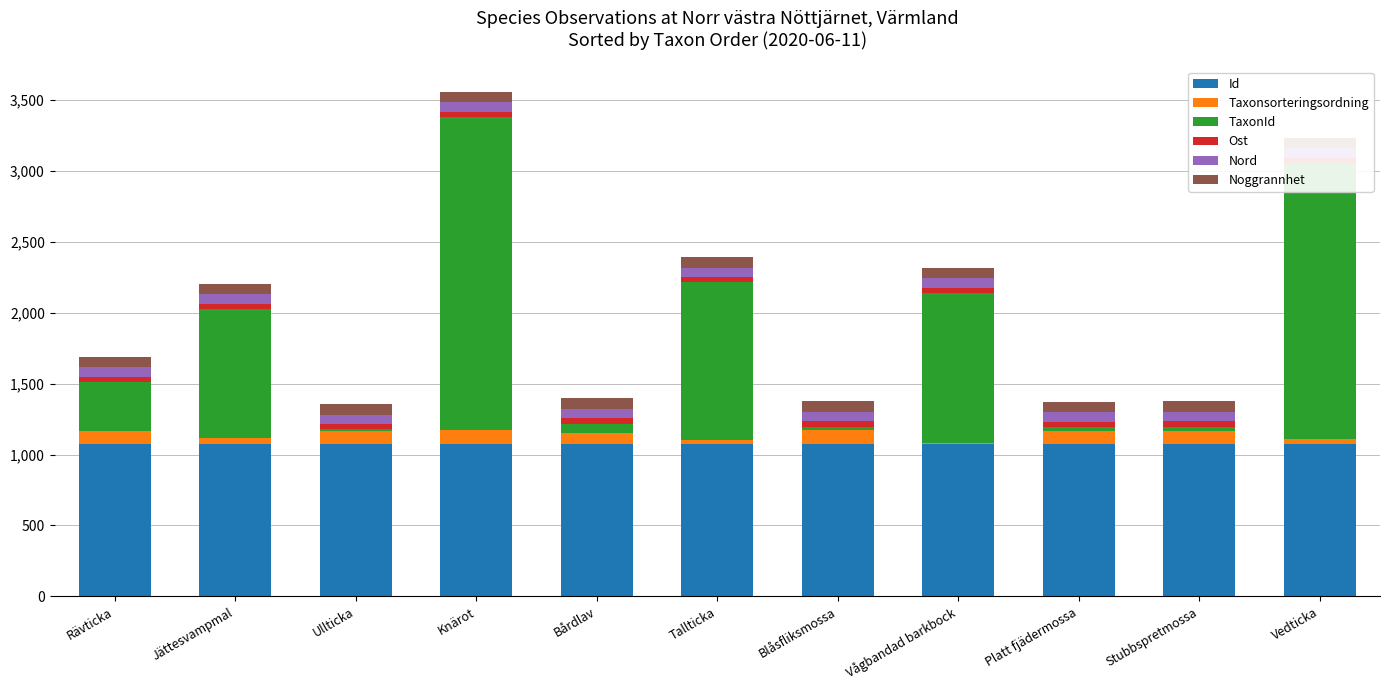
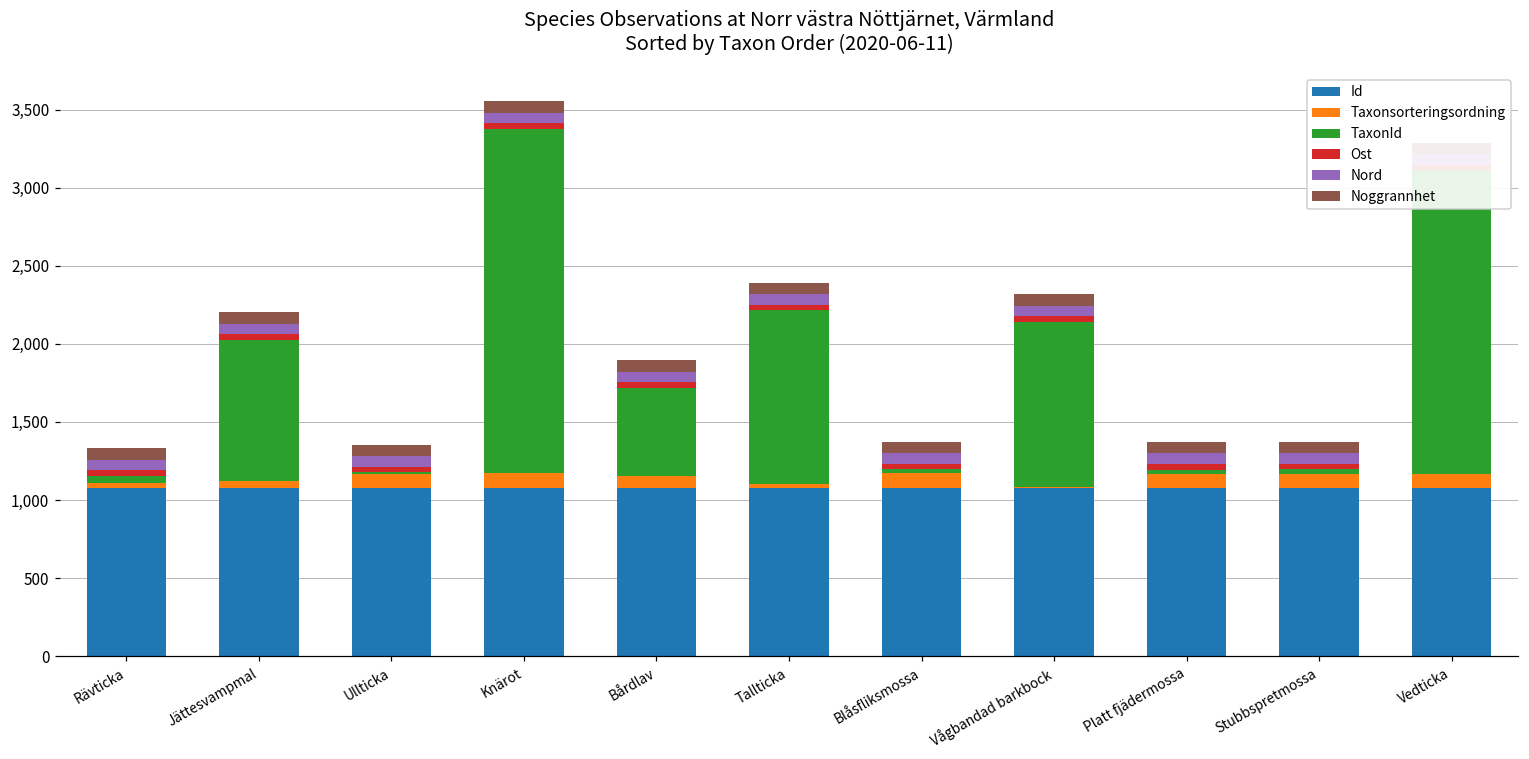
  {
    "Id": {
      "Rävticka": "1,080",
      "Jättesvampmal": "1,080",
      "Ullticka": "1,080",
      "Knärot": "1,080",
      "Bårdlav": "1,080",
      "Tallticka": "1,080",
      "Blåsfliksmossa": "1,080",
      "Vågbandad barkbock": "1,080",
      "Platt fjädermossa": "1,080",
      "Stubbspretmossa": "1,080",
      "Vedticka": "1,080"
    },
    "Taxonsorteringsordning": {
-     "Rävticka": "90",
+     "Rävticka": "30",
      "Jättesvampmal": "40",
      "Ullticka": "90",
      "Knärot": "100",
      "Bårdlav": "80",
      "Tallticka": "30",
      "Blåsfliksmossa": "100",
      "Platt fjädermossa": "90",
      "Stubbspretmossa": "90",
-     "Vedticka": "30"
+     "Vedticka": "90"
    },
    "TaxonId": {
-     "Rävticka": "350",
+     "Rävticka": "50",
      "Jättesvampmal": "910",
      "Knärot": "2,210",
-     "Bårdlav": "60",
+     "Bårdlav": "570",
      "Tallticka": "1,110",
      "Blåsfliksmossa": "30",
      "Vågbandad barkbock": "1,060",
      "Platt fjädermossa": "30",
      "Stubbspretmossa": "30"
    },
    "Ost": {
      "Rävticka": "40",
      "Jättesvampmal": "40",
      "Ullticka": "40",
      "Knärot": "40",
      "Bårdlav": "40",
      "Tallticka": "40",
      "Blåsfliksmossa": "40",
      "Vågbandad barkbock": "40",
      "Platt fjädermossa": "40",
      "Stubbspretmossa": "40"
    },
    "Nord": {
      "Rävticka": "70",
      "Jättesvampmal": "70",
      "Ullticka": "70",
      "Knärot": "70",
      "Bårdlav": "70",
      "Tallticka": "70",
      "Blåsfliksmossa": "70",
      "Vågbandad barkbock": "70",
      "Platt fjädermossa": "70",
      "Stubbspretmossa": "70"
    },
    "Noggrannhet": {
      "Rävticka": "80",
      "Jättesvampmal": "80",
      "Ullticka": "80",
      "Knärot": "80",
      "Bårdlav": "80",
      "Tallticka": "80",
      "Blåsfliksmossa": "80",
      "Vågbandad barkbock": "80",
      "Platt fjädermossa": "80",
      "Stubbspretmossa": "80"
    }
  }
